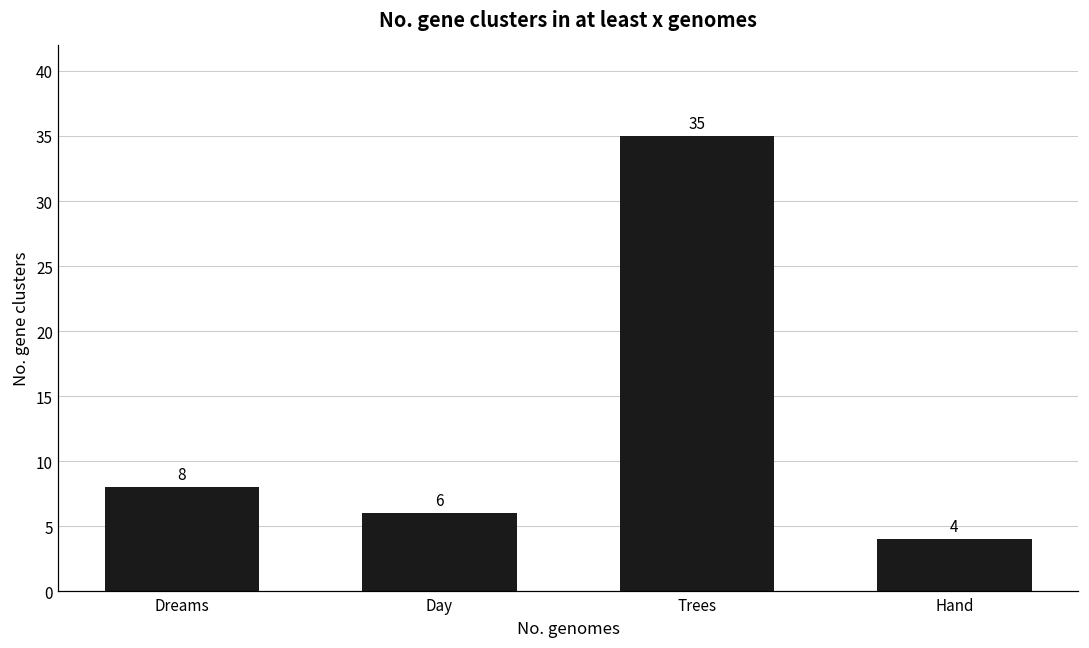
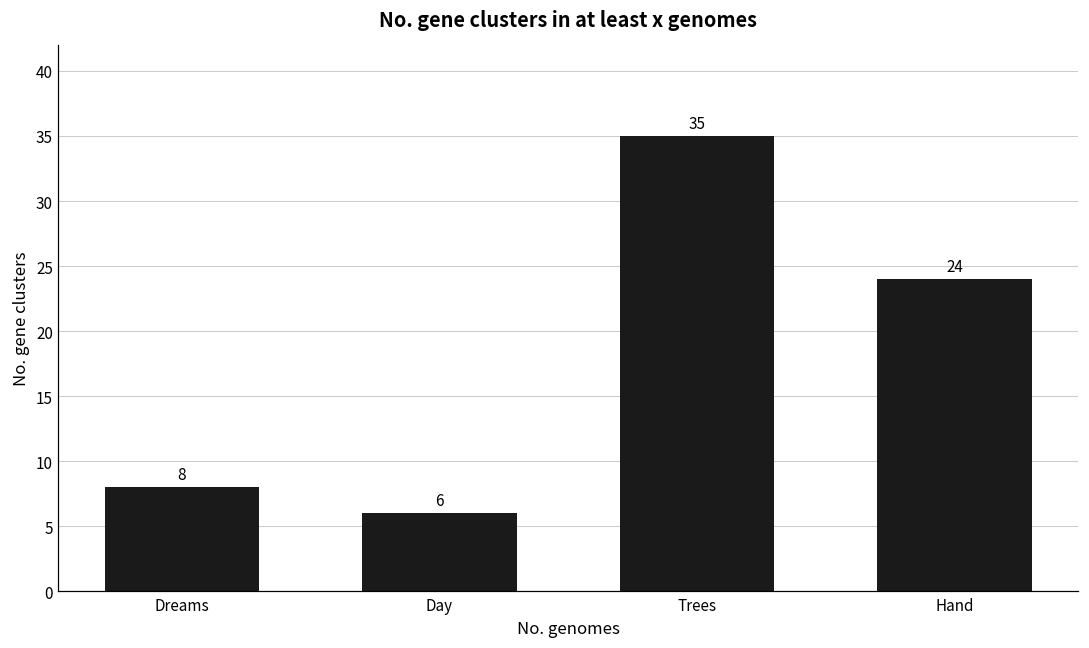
  {
    "Dreams": 8,
    "Day": 6,
    "Trees": 35,
-   "Hand": 4
+   "Hand": 24
  }
